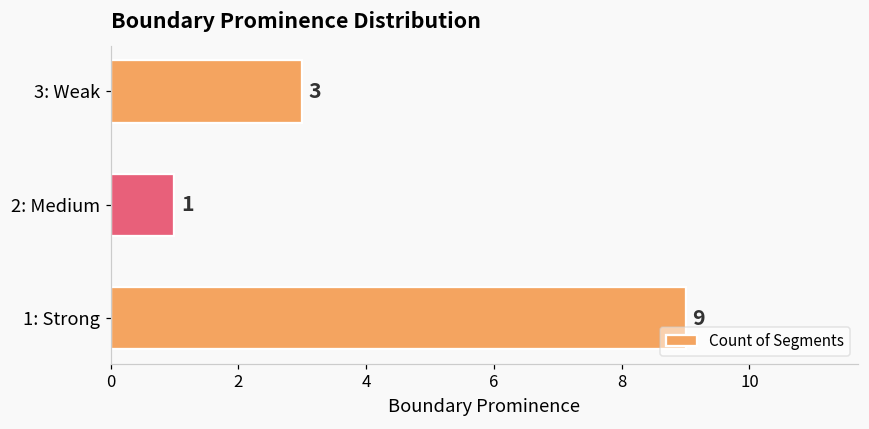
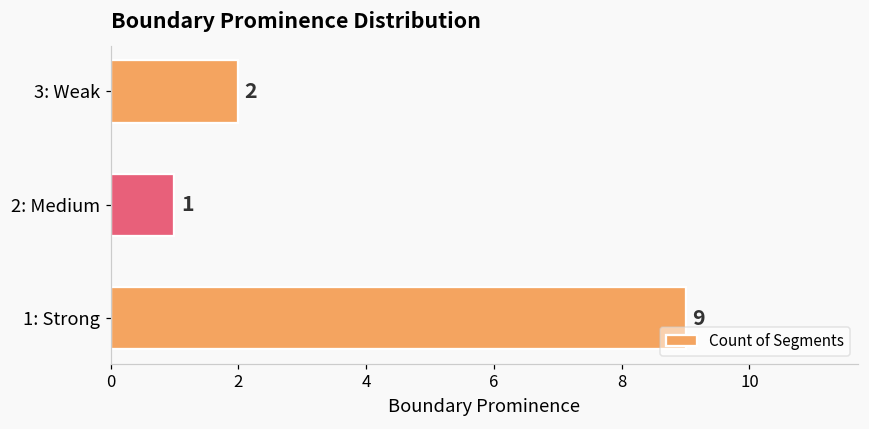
  {
-   "3: Weak": 3,
+   "3: Weak": 2,
    "2: Medium": 1,
    "1: Strong": 9
  }
